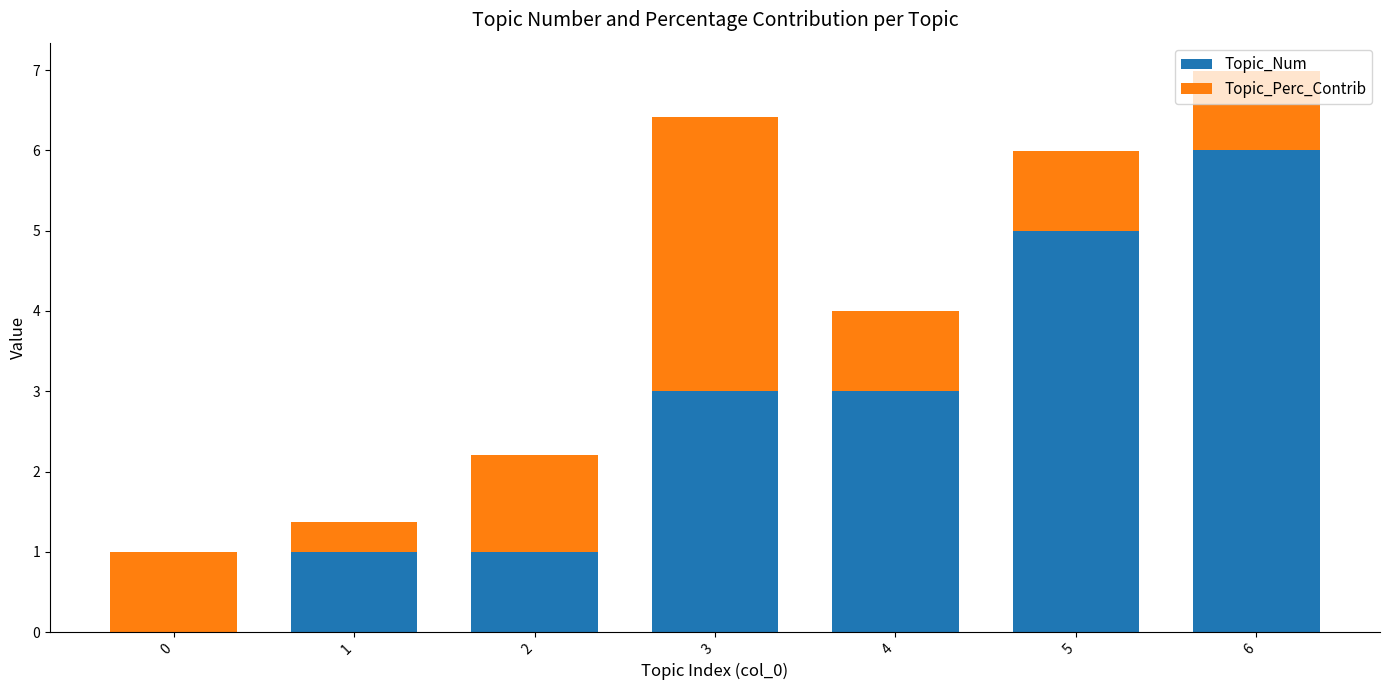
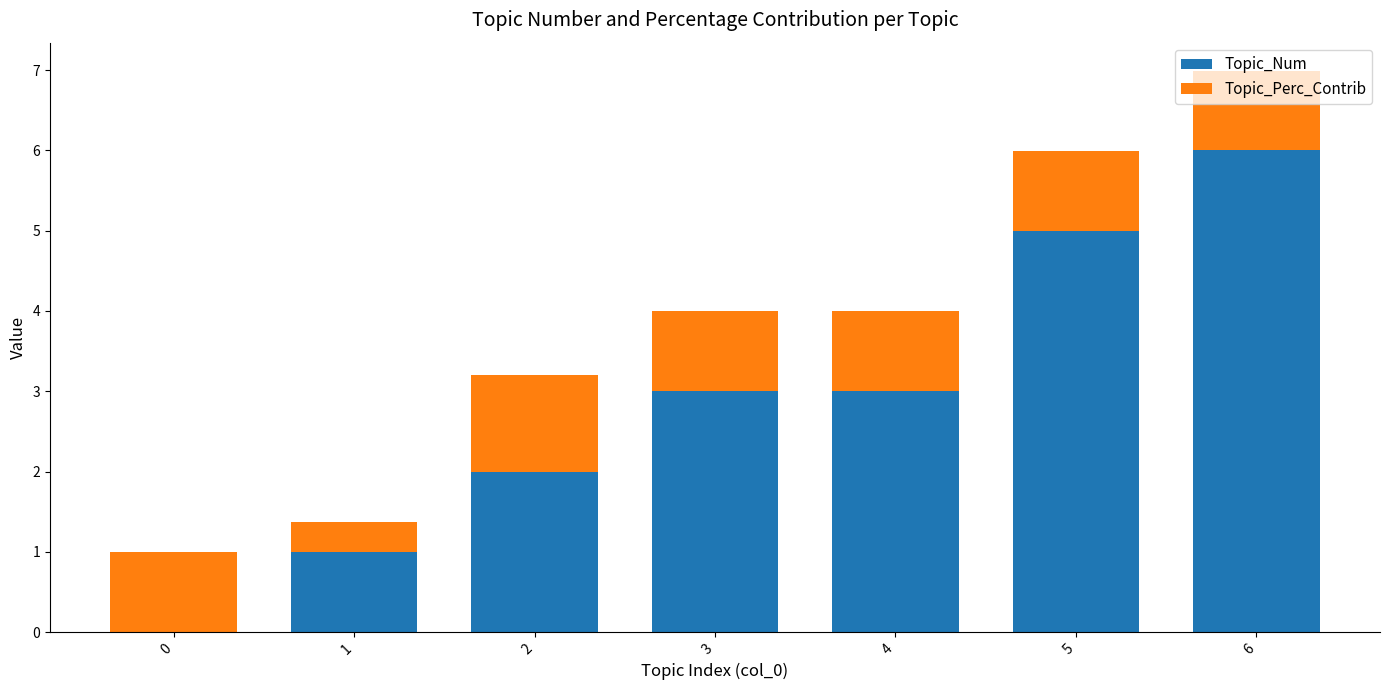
  {
    "Topic_Num": {
      "0": 0,
      "1": 1,
-     "2": 1,
+     "2": 2,
      "3": 3,
      "4": 3,
      "5": 5,
      "6": 6
    },
    "Topic_Perc_Contrib": {
      "0": 1.0,
      "1": 0.4,
      "2": 1.2,
-     "3": 3.4,
+     "3": 1.0,
      "4": 1.0,
      "5": 1.0
    }
  }
